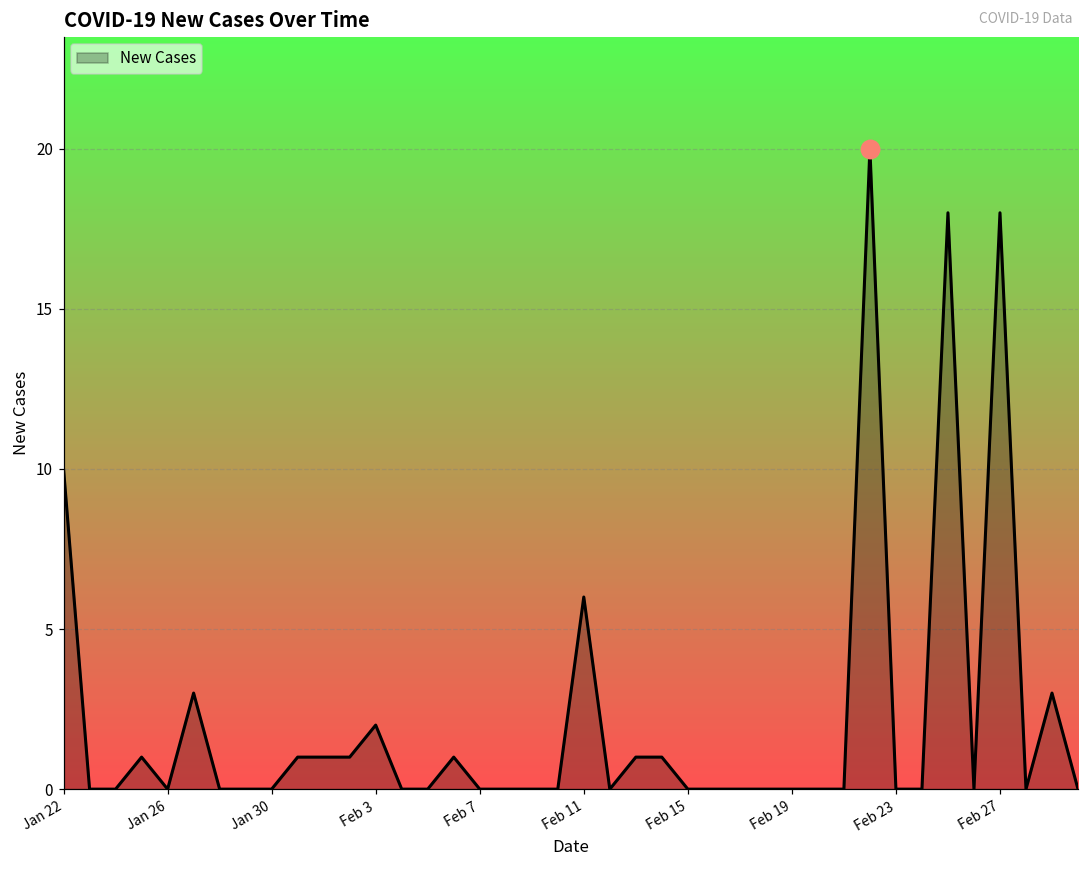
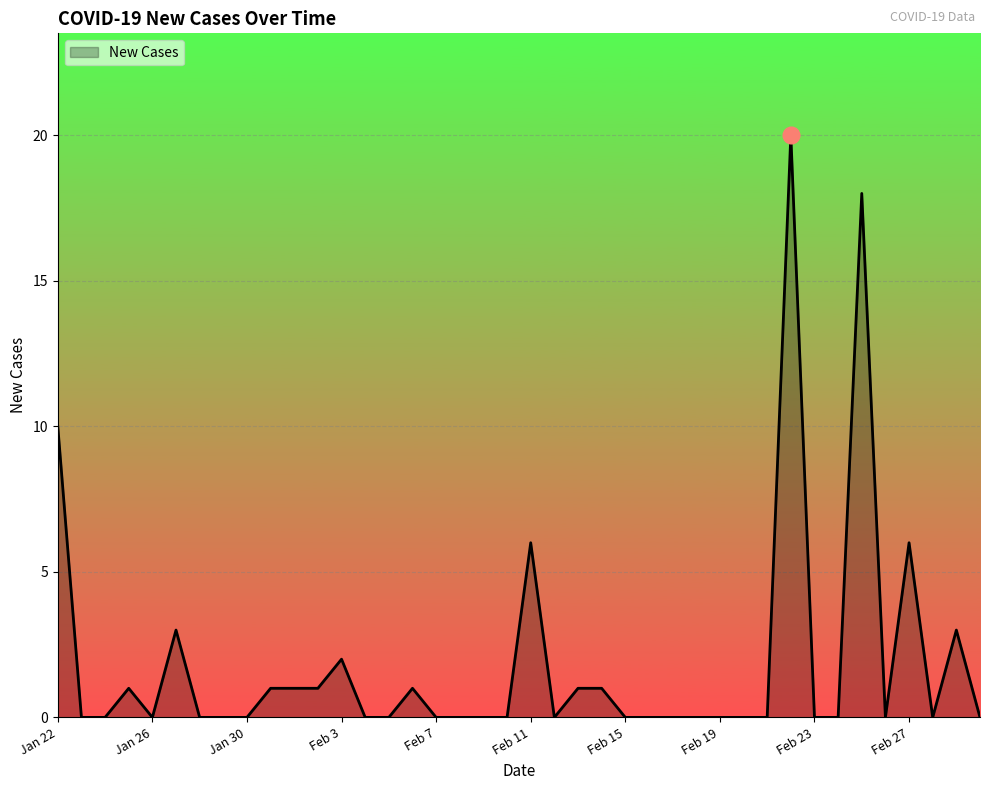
  {
    "New Cases": {
      "Jan 22": 10,
      "Jan 26": 0,
      "Jan 30": 0,
      "Feb 3": 2,
      "Feb 7": 0,
      "Feb 11": 6,
      "Feb 15": 0,
      "Feb 19": 0,
      "Feb 23": 0,
-     "Feb 27": 18
+     "Feb 27": 6
    }
  }
